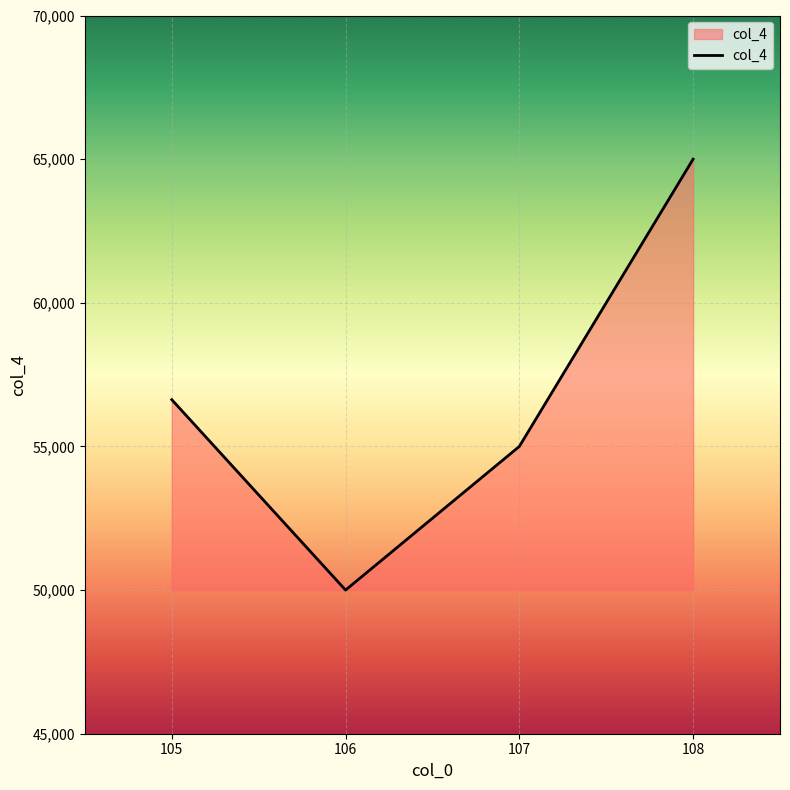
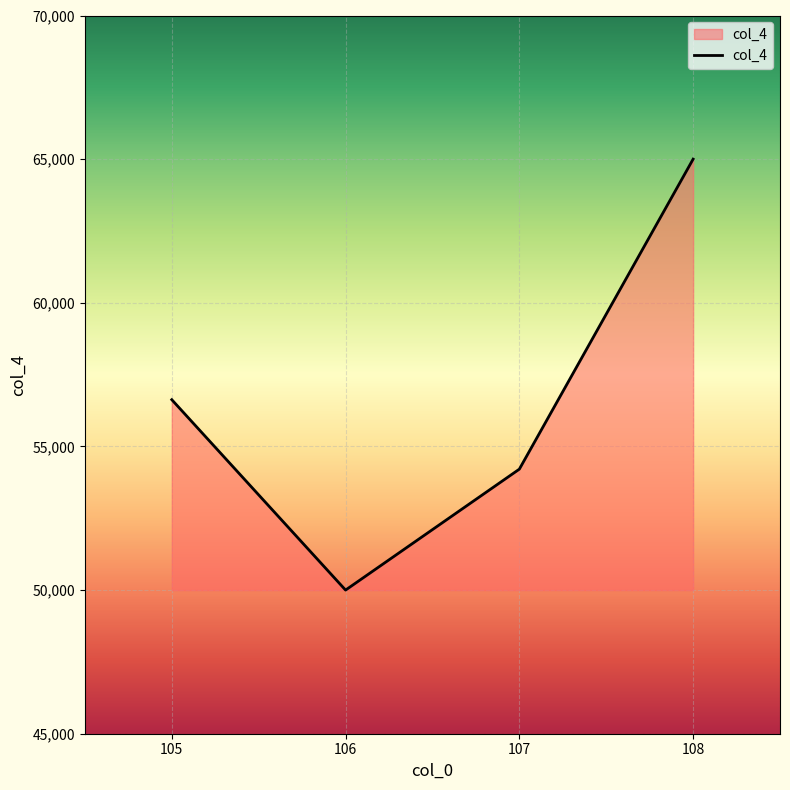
  {
    "105": "56,600",
    "106": "50,000",
-   "107": "55,000",
+   "107": "54,200",
    "108": "65,000"
  }
